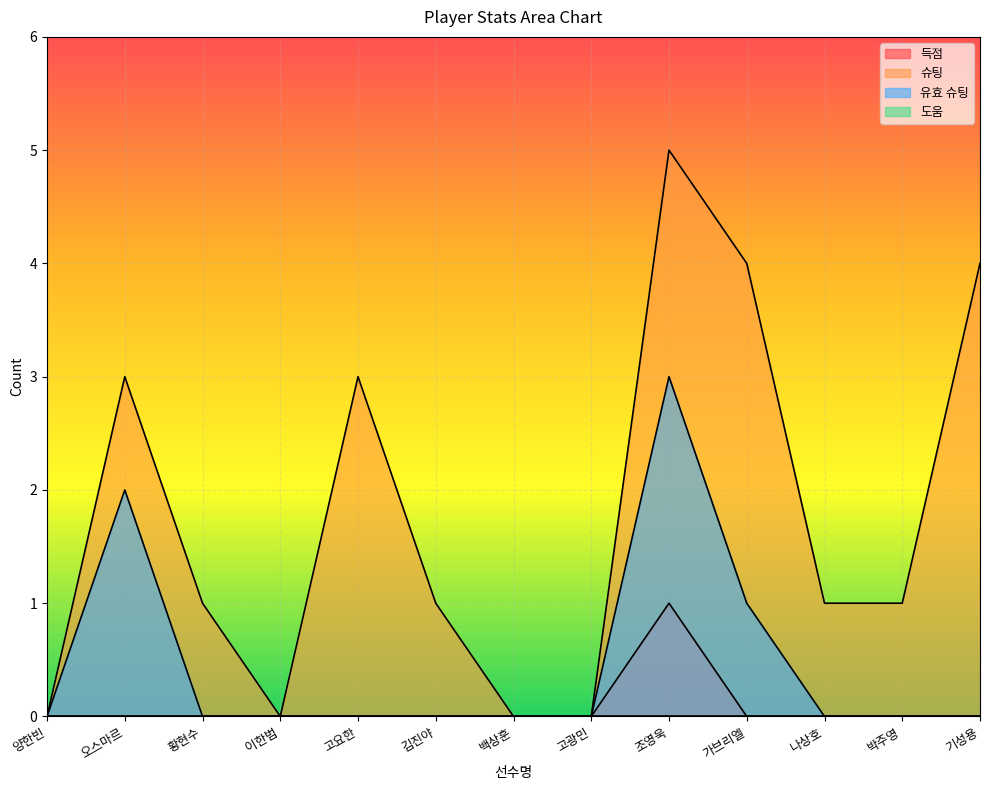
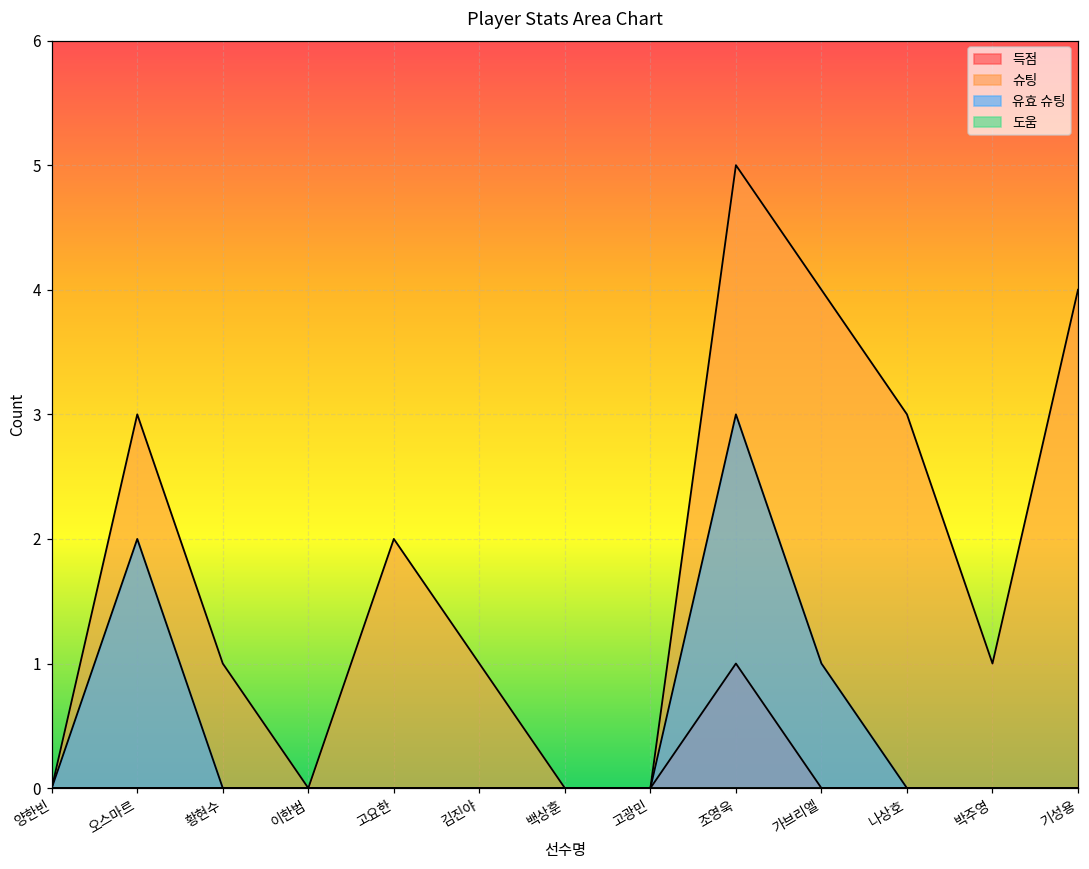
  {
    "득점": {
      "조영욱": 1
    },
    "슈팅": {
      "오스마르": 3,
      "황현수": 1,
-     "고요한": 3,
+     "고요한": 2,
      "김진야": 1,
      "조영욱": 5,
      "가브리엘": 4,
-     "나상호": 1,
+     "나상호": 3,
      "박주영": 1,
      "기성용": 4
    },
    "유효 슈팅": {
      "오스마르": 2,
      "조영욱": 3,
      "가브리엘": 1
    },
    "도움": {
      "조영욱": 0
    }
  }
